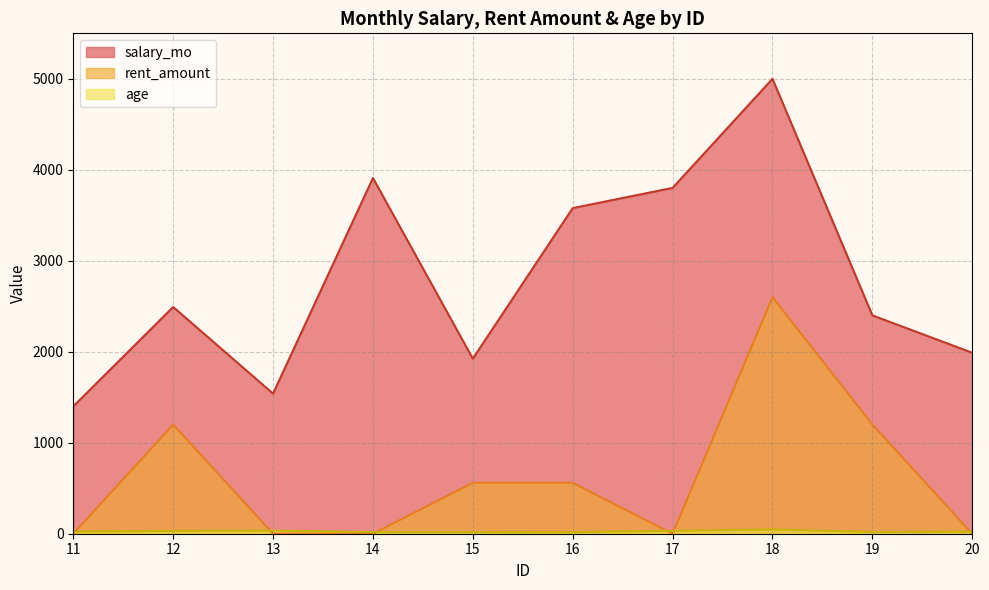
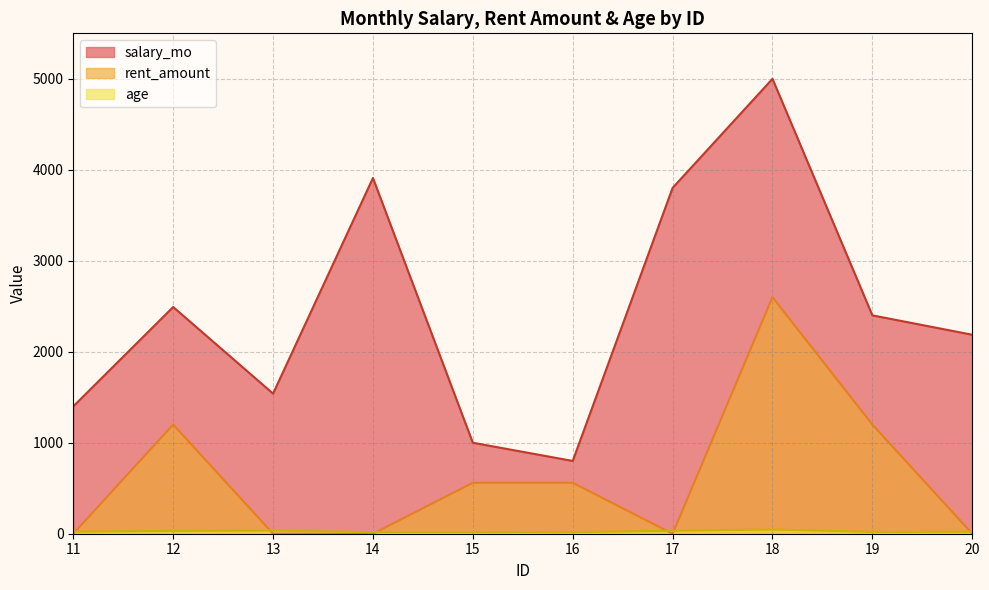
  {
    "salary_mo": {
      "11": 1400,
      "12": 2500,
      "13": 1500,
      "14": 3900,
-     "15": 1900,
-     "16": 3600,
+     "15": 1000,
+     "16": 800,
      "17": 3800,
      "18": 5000,
      "19": 2400,
-     "20": 2000
+     "20": 2200
    }
  }
